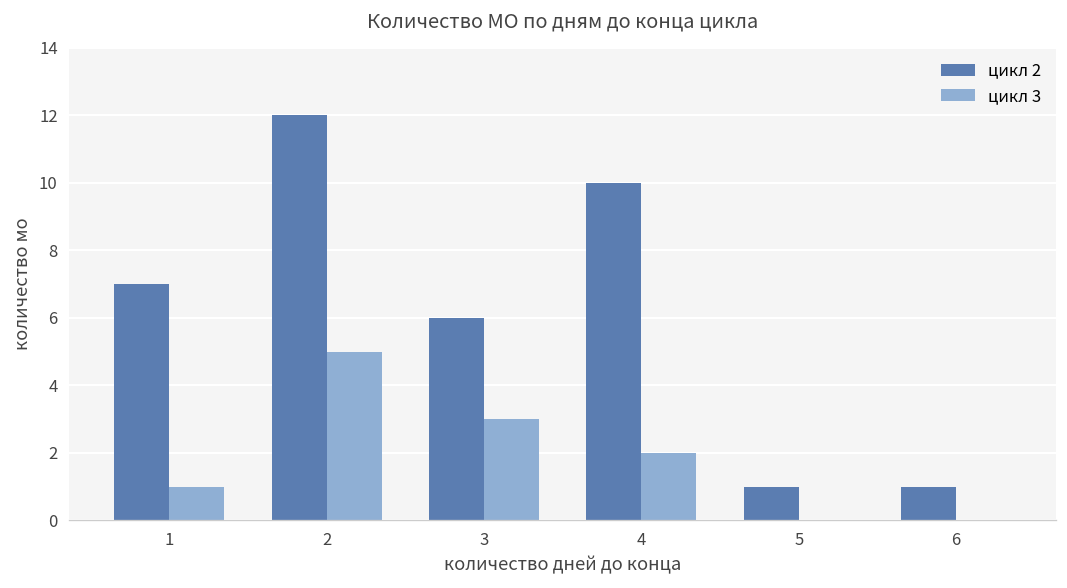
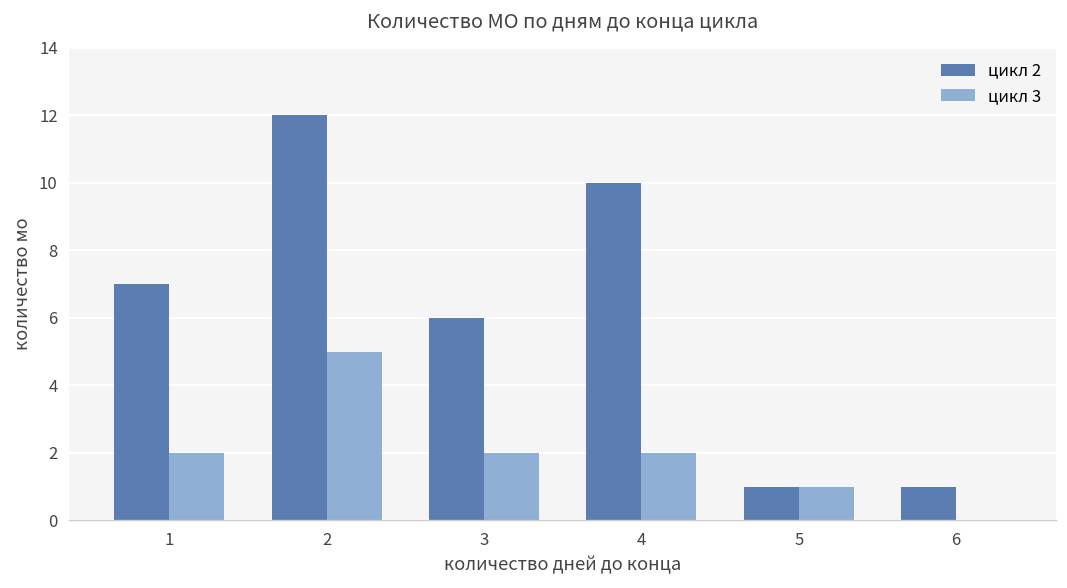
  {
    "цикл 2": {
      "1": 7,
      "2": 12,
      "3": 6,
      "4": 10,
      "5": 1,
      "6": 1
    },
    "цикл 3": {
-     "1": 1,
+     "1": 2,
      "2": 5,
-     "3": 3,
+     "3": 2,
      "4": 2,
-     "5": 0,
+     "5": 1,
      "6": 0
    }
  }
